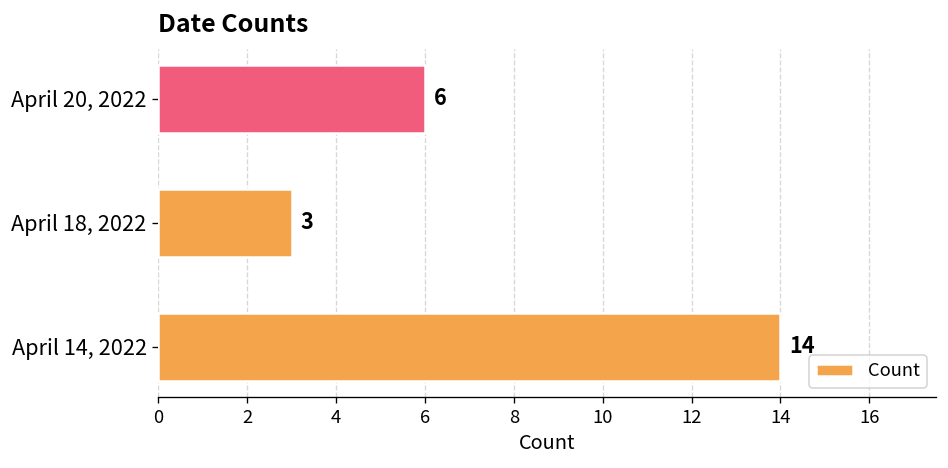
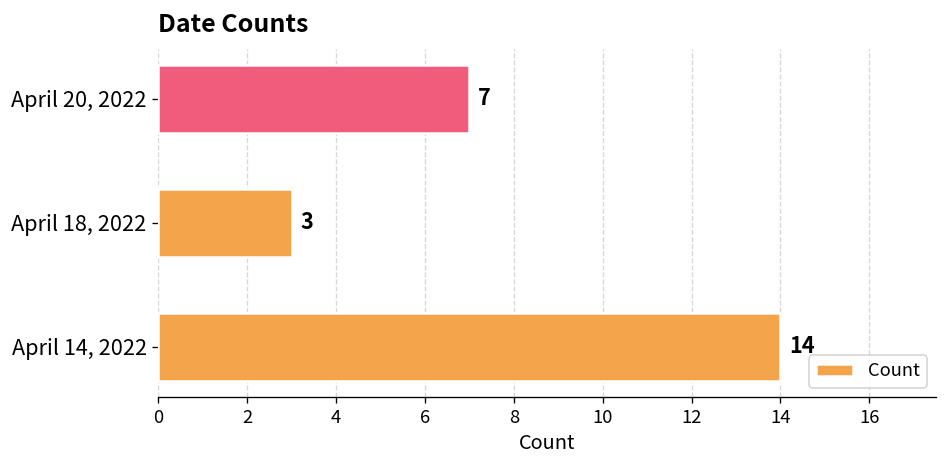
  {
-   "April 20, 2022": 6,
+   "April 20, 2022": 7,
    "April 18, 2022": 3
  }
